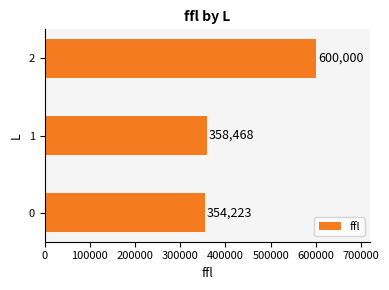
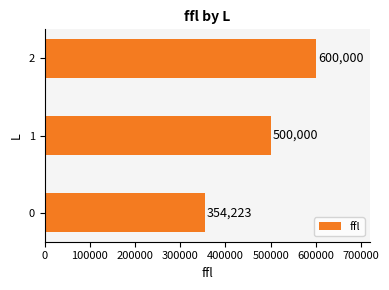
  {
    "2": "600,000",
-   "1": "358,468",
+   "1": "500,000",
    "0": "354,223"
  }
